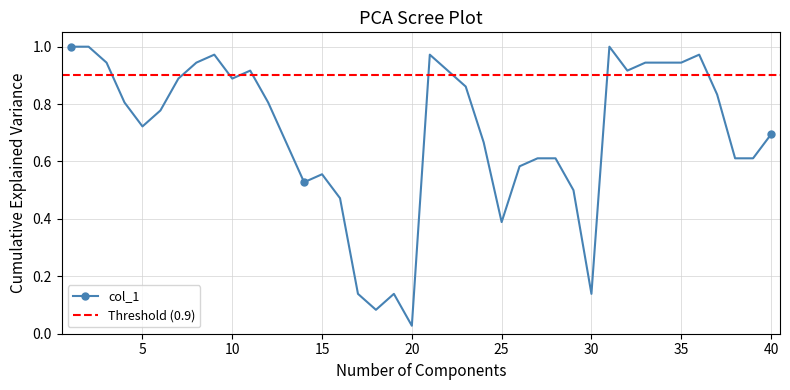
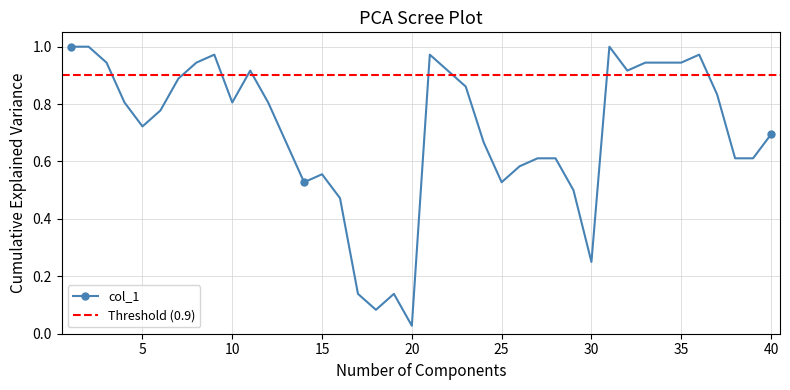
  {
    "5": 0.72,
-   "10": 0.89,
+   "10": 0.81,
    "15": 0.56,
    "20": 0.03,
-   "25": 0.39,
-   "30": 0.14,
+   "25": 0.53,
+   "30": 0.25,
    "35": 0.94,
    "40": 0.69
  }
